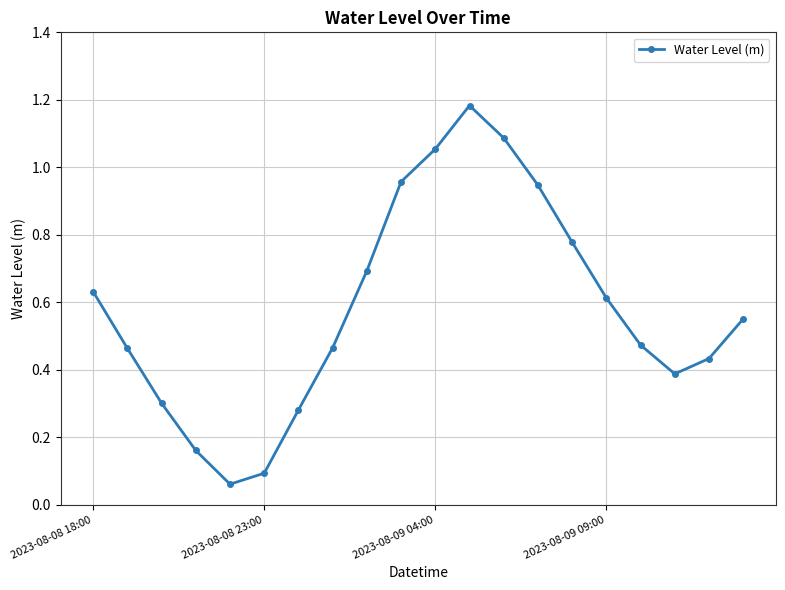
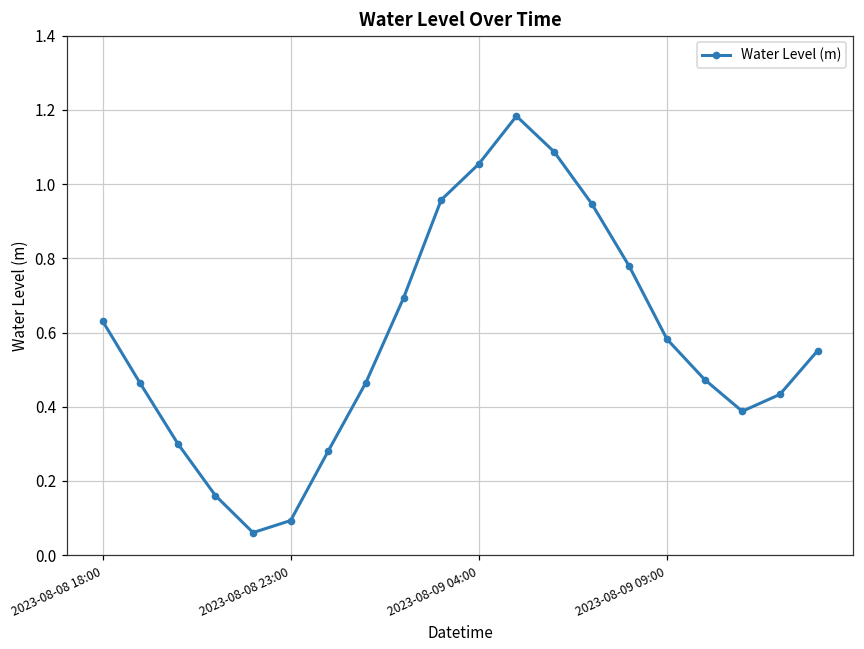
  {
    "2023-08-08 18:00": 0.63,
    "2023-08-08 23:00": 0.09,
    "2023-08-09 04:00": 1.05,
-   "2023-08-09 09:00": 0.61
+   "2023-08-09 09:00": 0.58
  }
